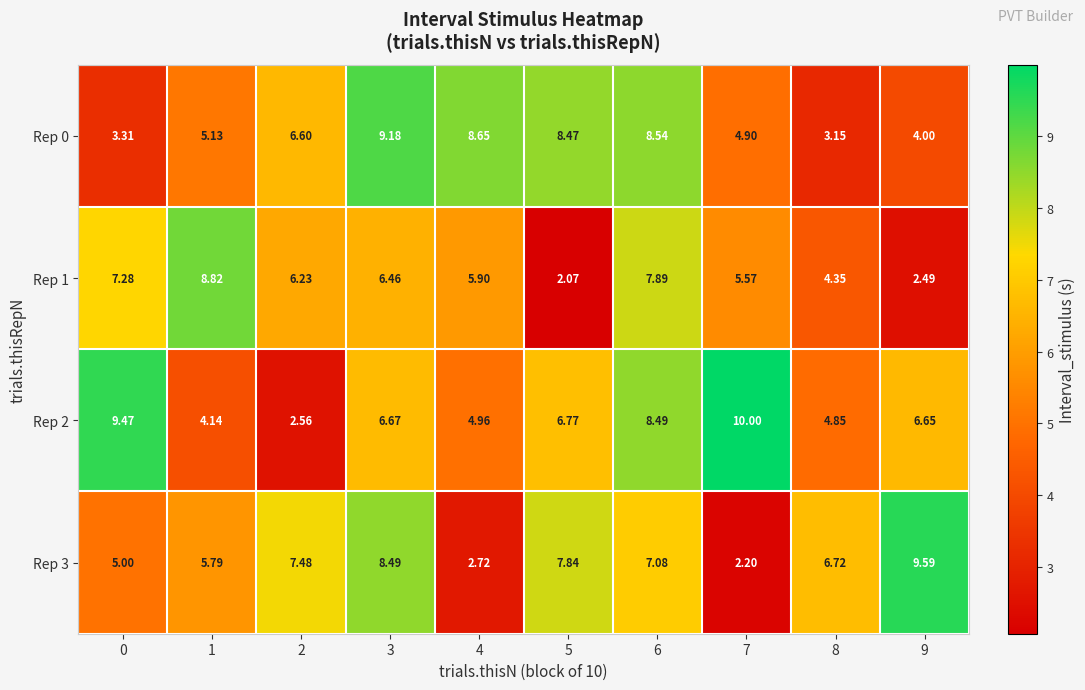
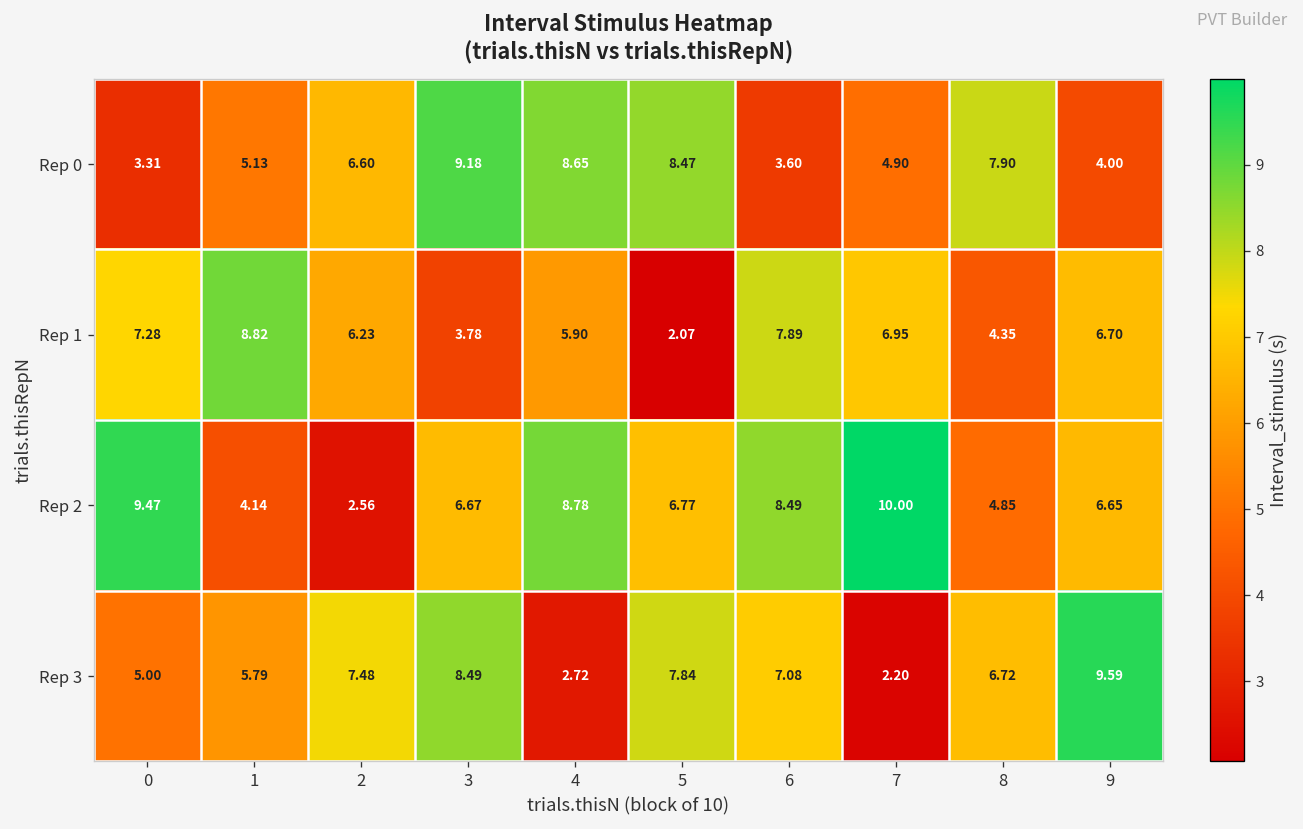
  {
    "Rep 0": {
      "0": 3.31,
      "1": 5.13,
      "2": 6.60,
      "3": 9.18,
      "4": 8.65,
      "5": 8.47,
-     "6": 8.54,
+     "6": 3.60,
      "7": 4.90,
-     "8": 3.15,
+     "8": 7.90,
      "9": 4.00
    },
    "Rep 1": {
      "0": 7.28,
      "1": 8.82,
      "2": 6.23,
-     "3": 6.46,
+     "3": 3.78,
      "4": 5.90,
      "5": 2.07,
      "6": 7.89,
-     "7": 5.57,
+     "7": 6.95,
      "8": 4.35,
-     "9": 2.49
+     "9": 6.70
    },
    "Rep 2": {
      "0": 9.47,
      "1": 4.14,
      "2": 2.56,
      "3": 6.67,
-     "4": 4.96,
+     "4": 8.78,
      "5": 6.77,
      "6": 8.49,
      "7": 10.00,
      "8": 4.85,
      "9": 6.65
    },
    "Rep 3": {
      "0": 5.00,
      "1": 5.79,
      "2": 7.48,
      "3": 8.49,
      "4": 2.72,
      "5": 7.84,
      "6": 7.08,
      "7": 2.20,
      "8": 6.72,
      "9": 9.59
    }
  }
